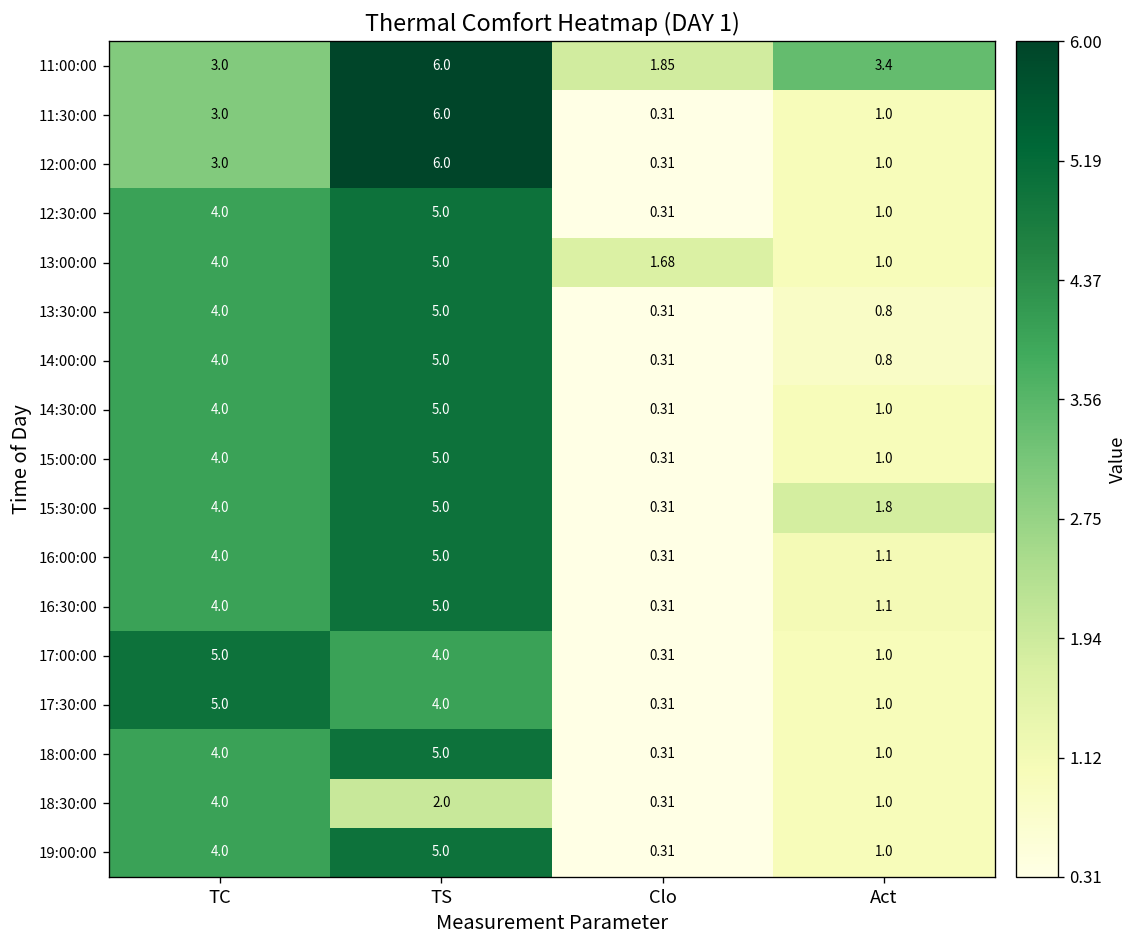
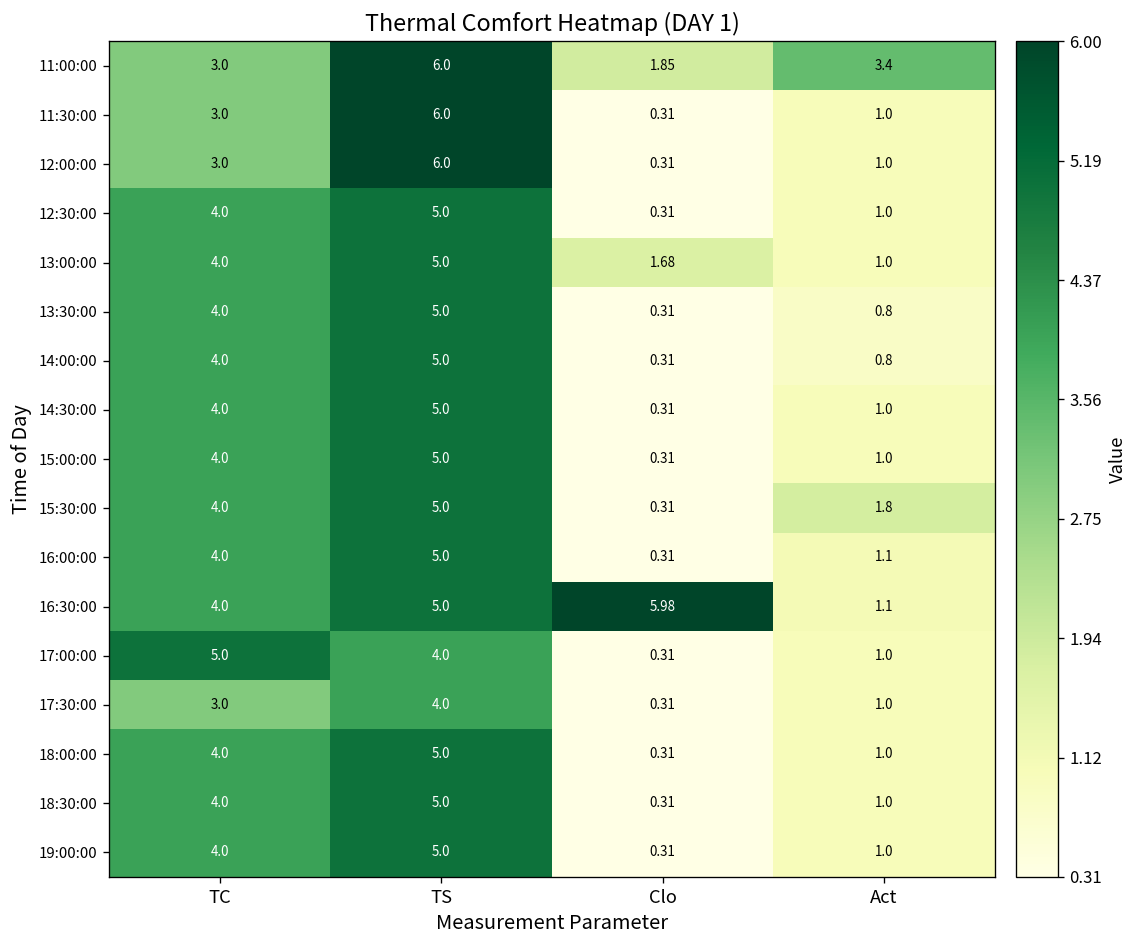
  {
    "11:00:00": {
      "TC": 3.0,
      "TS": 6.0,
      "Clo": 1.85,
      "Act": 3.4
    },
    "11:30:00": {
      "TC": 3.0,
      "TS": 6.0,
      "Clo": 0.31,
      "Act": 1.0
    },
    "12:00:00": {
      "TC": 3.0,
      "TS": 6.0,
      "Clo": 0.31,
      "Act": 1.0
    },
    "12:30:00": {
      "TC": 4.0,
      "TS": 5.0,
      "Clo": 0.31,
      "Act": 1.0
    },
    "13:00:00": {
      "TC": 4.0,
      "TS": 5.0,
      "Clo": 1.68,
      "Act": 1.0
    },
    "13:30:00": {
      "TC": 4.0,
      "TS": 5.0,
      "Clo": 0.31,
      "Act": 0.8
    },
    "14:00:00": {
      "TC": 4.0,
      "TS": 5.0,
      "Clo": 0.31,
      "Act": 0.8
    },
    "14:30:00": {
      "TC": 4.0,
      "TS": 5.0,
      "Clo": 0.31,
      "Act": 1.0
    },
    "15:00:00": {
      "TC": 4.0,
      "TS": 5.0,
      "Clo": 0.31,
      "Act": 1.0
    },
    "15:30:00": {
      "TC": 4.0,
      "TS": 5.0,
      "Clo": 0.31,
      "Act": 1.8
    },
    "16:00:00": {
      "TC": 4.0,
      "TS": 5.0,
      "Clo": 0.31,
      "Act": 1.1
    },
    "16:30:00": {
      "TC": 4.0,
      "TS": 5.0,
-     "Clo": 0.31,
+     "Clo": 5.98,
      "Act": 1.1
    },
    "17:00:00": {
      "TC": 5.0,
      "TS": 4.0,
      "Clo": 0.31,
      "Act": 1.0
    },
    "17:30:00": {
-     "TC": 5.0,
+     "TC": 3.0,
      "TS": 4.0,
      "Clo": 0.31,
      "Act": 1.0
    },
    "18:00:00": {
      "TC": 4.0,
      "TS": 5.0,
      "Clo": 0.31,
      "Act": 1.0
    },
    "18:30:00": {
      "TC": 4.0,
-     "TS": 2.0,
+     "TS": 5.0,
      "Clo": 0.31,
      "Act": 1.0
    },
    "19:00:00": {
      "TC": 4.0,
      "TS": 5.0,
      "Clo": 0.31,
      "Act": 1.0
    }
  }
